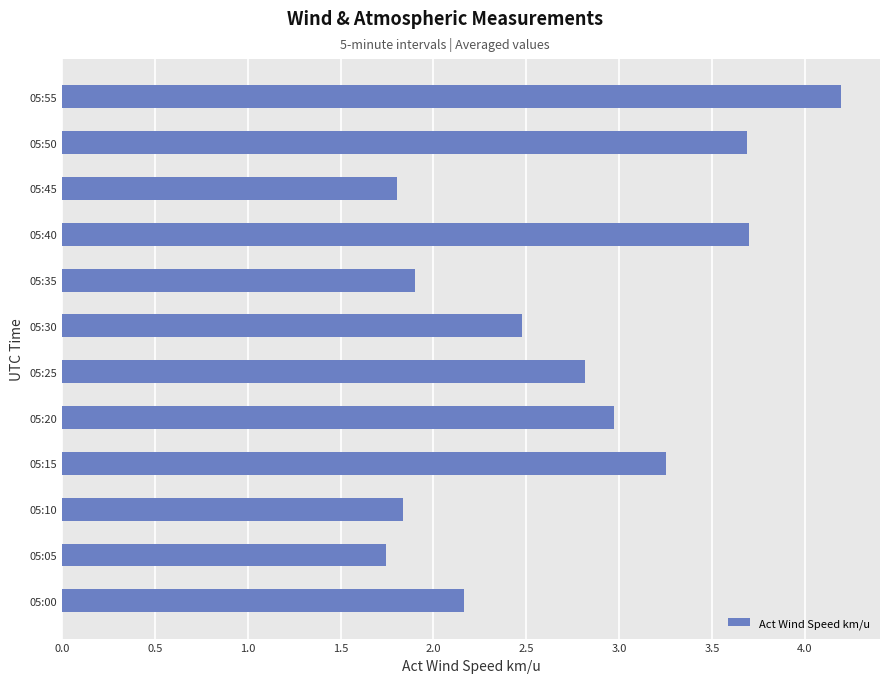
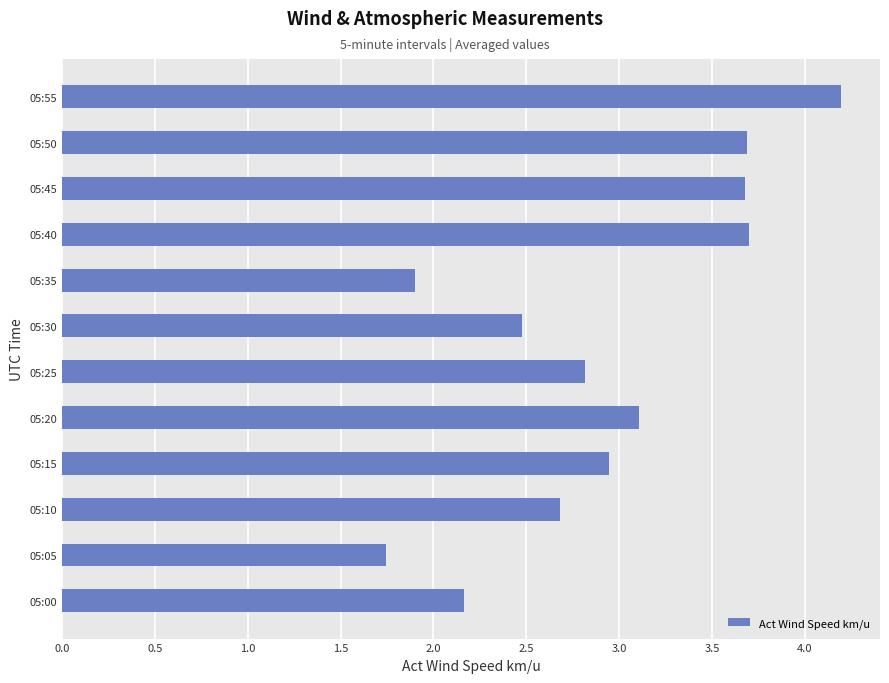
  {
    "05:55": 4.20,
    "05:50": 3.69,
-   "05:45": 1.81,
+   "05:45": 3.68,
    "05:40": 3.70,
    "05:35": 1.90,
    "05:30": 2.48,
    "05:25": 2.81,
-   "05:20": 2.97,
-   "05:15": 3.26,
-   "05:10": 1.83,
+   "05:20": 3.11,
+   "05:15": 2.95,
+   "05:10": 2.68,
    "05:05": 1.74,
    "05:00": 2.17
  }
